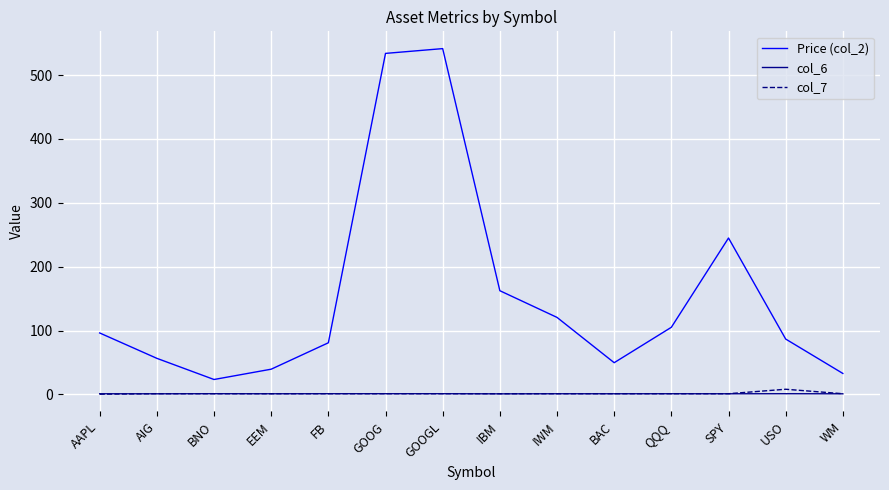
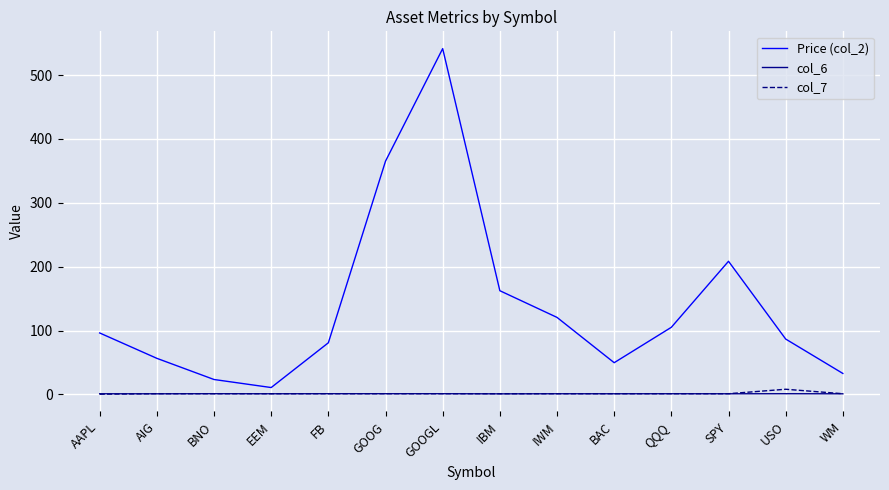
  {
    "Price (col_2)": {
      "AAPL": 100,
      "AIG": 60,
      "BNO": 20,
-     "EEM": 40,
+     "EEM": 10,
      "FB": 80,
-     "GOOG": 530,
+     "GOOG": 370,
      "GOOGL": 540,
      "IBM": 160,
      "IWM": 120,
      "BAC": 50,
      "QQQ": 110,
-     "SPY": 240,
+     "SPY": 210,
      "USO": 90,
      "WM": 30
    }
  }
